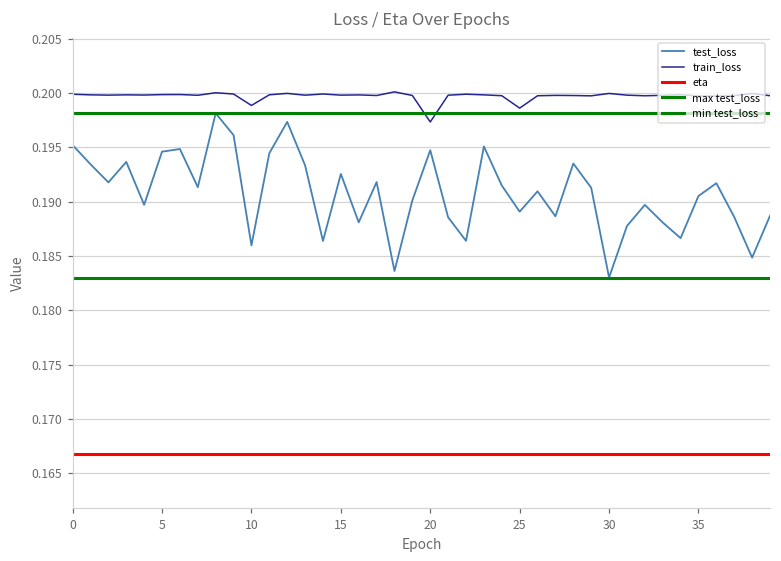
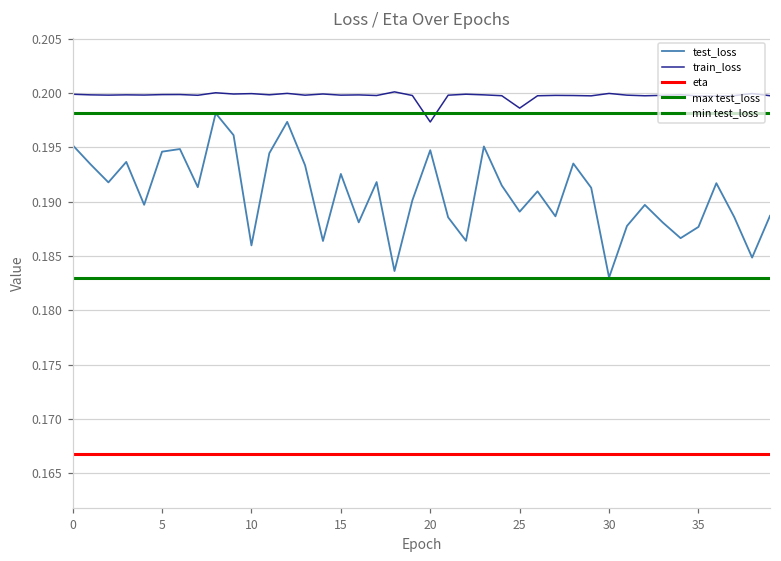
  {
    "test_loss": {
      "0": 0.195,
      "5": 0.195,
      "10": 0.186,
      "15": 0.193,
      "20": 0.195,
      "25": 0.189,
      "30": 0.183,
-     "35": 0.191
+     "35": 0.188
    },
    "train_loss": {
      "0": 0.200,
      "5": 0.200,
-     "10": 0.199,
+     "10": 0.200,
      "15": 0.200,
      "20": 0.197,
      "25": 0.199,
      "30": 0.200
    },
    "eta": {
      "0": 0.167,
      "5": 0.167,
      "10": 0.167,
      "15": 0.167,
      "20": 0.167,
      "25": 0.167,
      "30": 0.167,
      "35": 0.167
    }
  }
